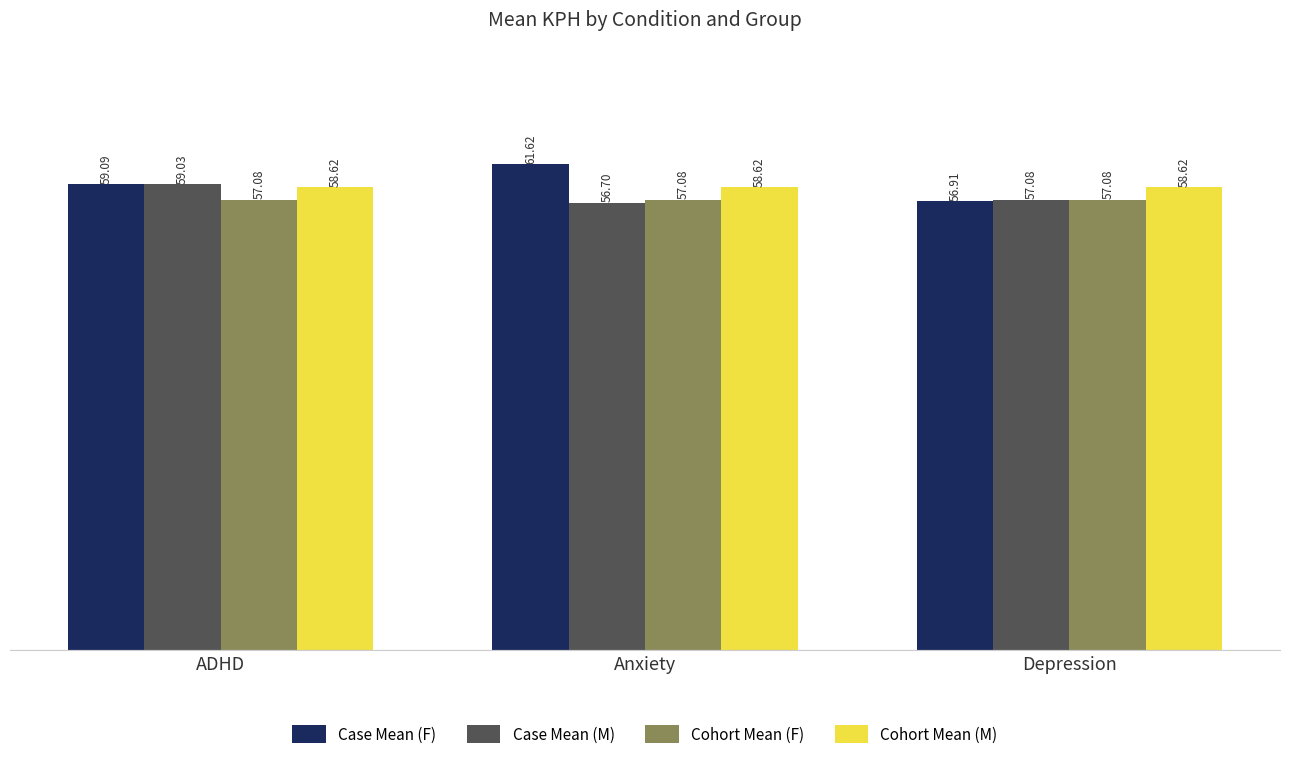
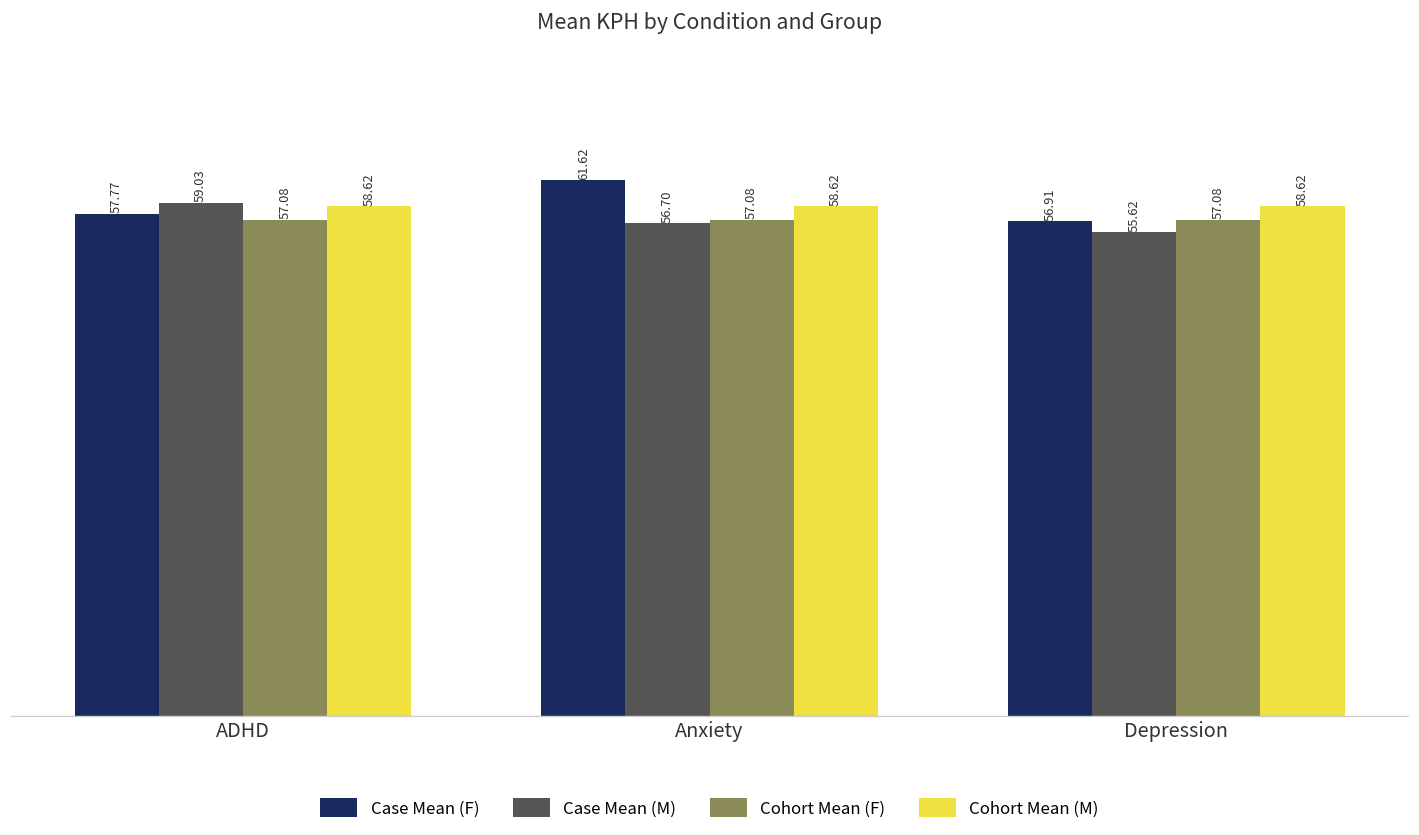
  {
    "Case Mean (F)": {
-     "ADHD": 59.09,
+     "ADHD": 57.77,
      "Anxiety": 61.62,
      "Depression": 56.91
    },
    "Case Mean (M)": {
      "ADHD": 59.03,
      "Anxiety": 56.70,
-     "Depression": 57.08
+     "Depression": 55.62
    },
    "Cohort Mean (F)": {
      "ADHD": 57.08,
      "Anxiety": 57.08,
      "Depression": 57.08
    },
    "Cohort Mean (M)": {
      "ADHD": 58.62,
      "Anxiety": 58.62,
      "Depression": 58.62
    }
  }
